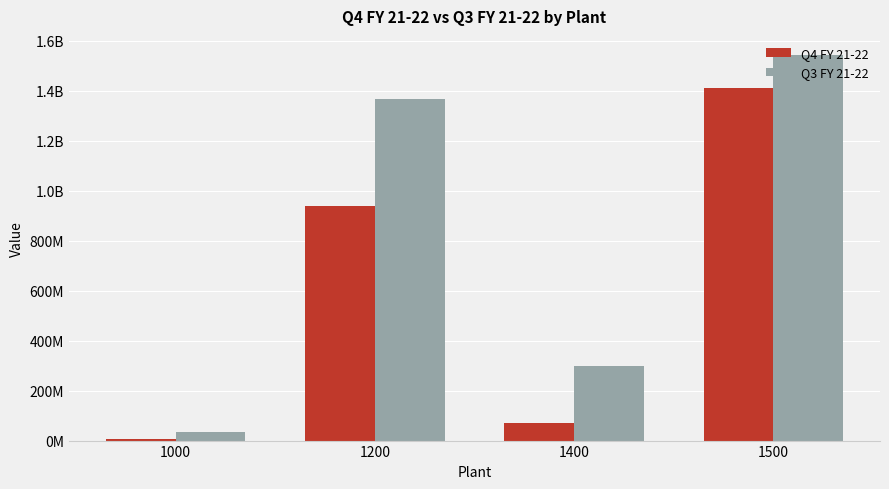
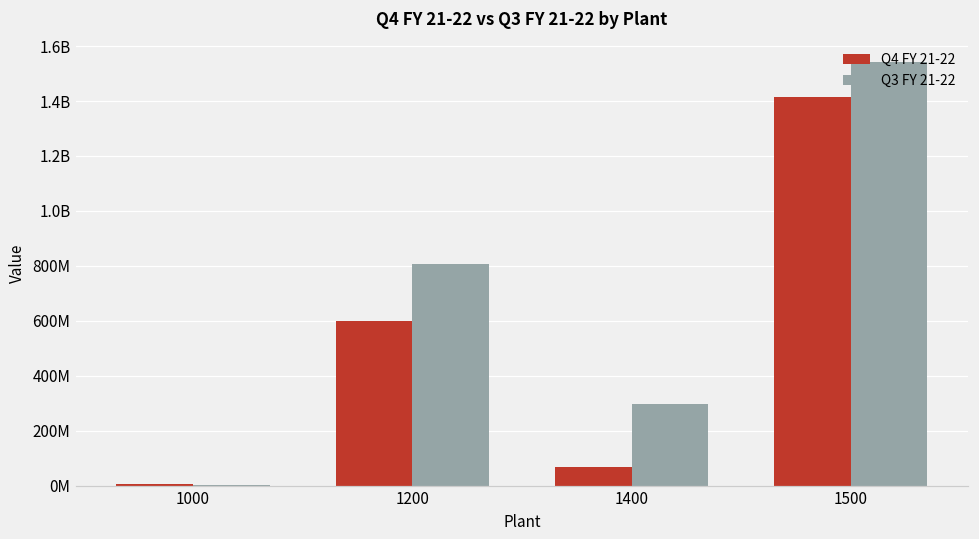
  {
    "Q4 FY 21-22": {
-     "1200": 940000000,
+     "1200": 600000000,
      "1400": 70000000,
      "1500": 1410000000
    },
    "Q3 FY 21-22": {
-     "1000": 40000000,
-     "1200": 1370000000,
+     "1000": 0,
+     "1200": 810000000,
      "1400": 300000000,
      "1500": 1540000000
    }
  }
